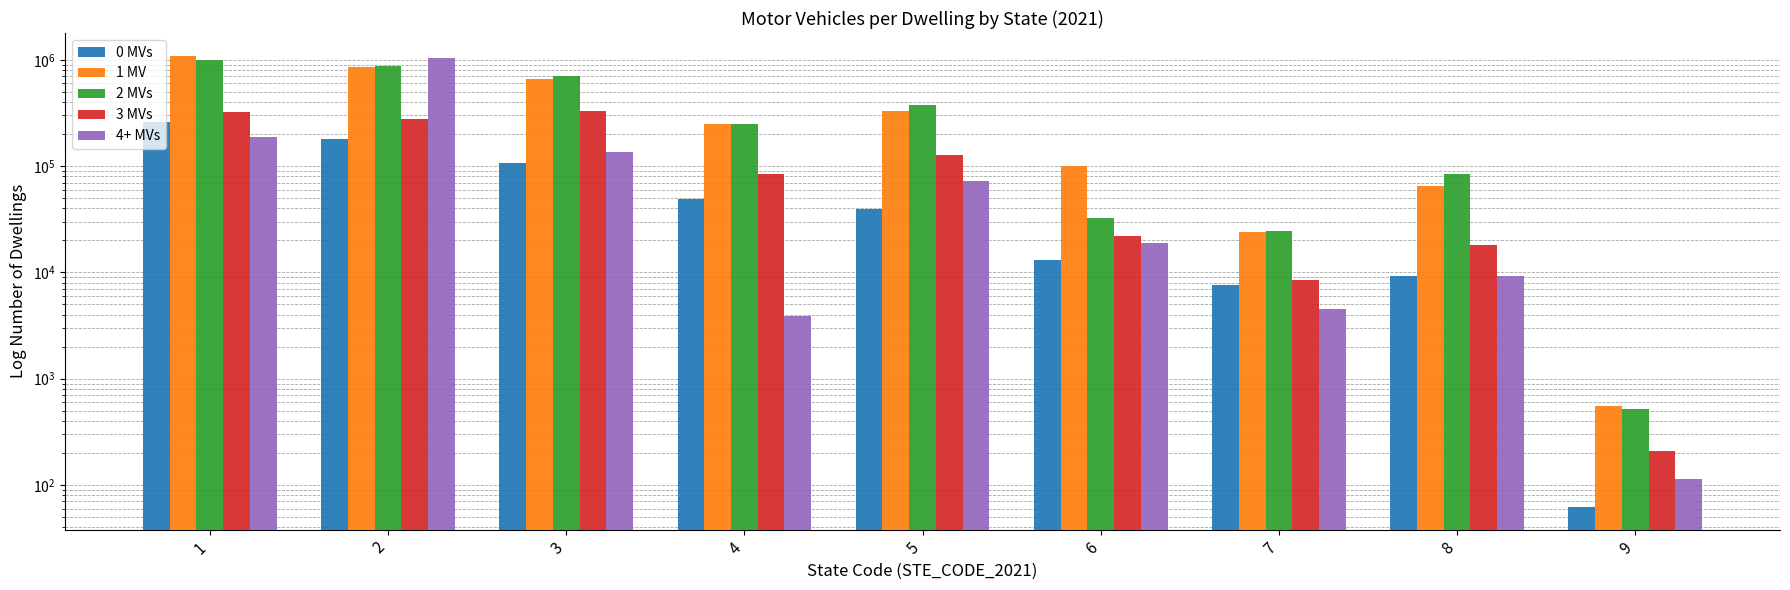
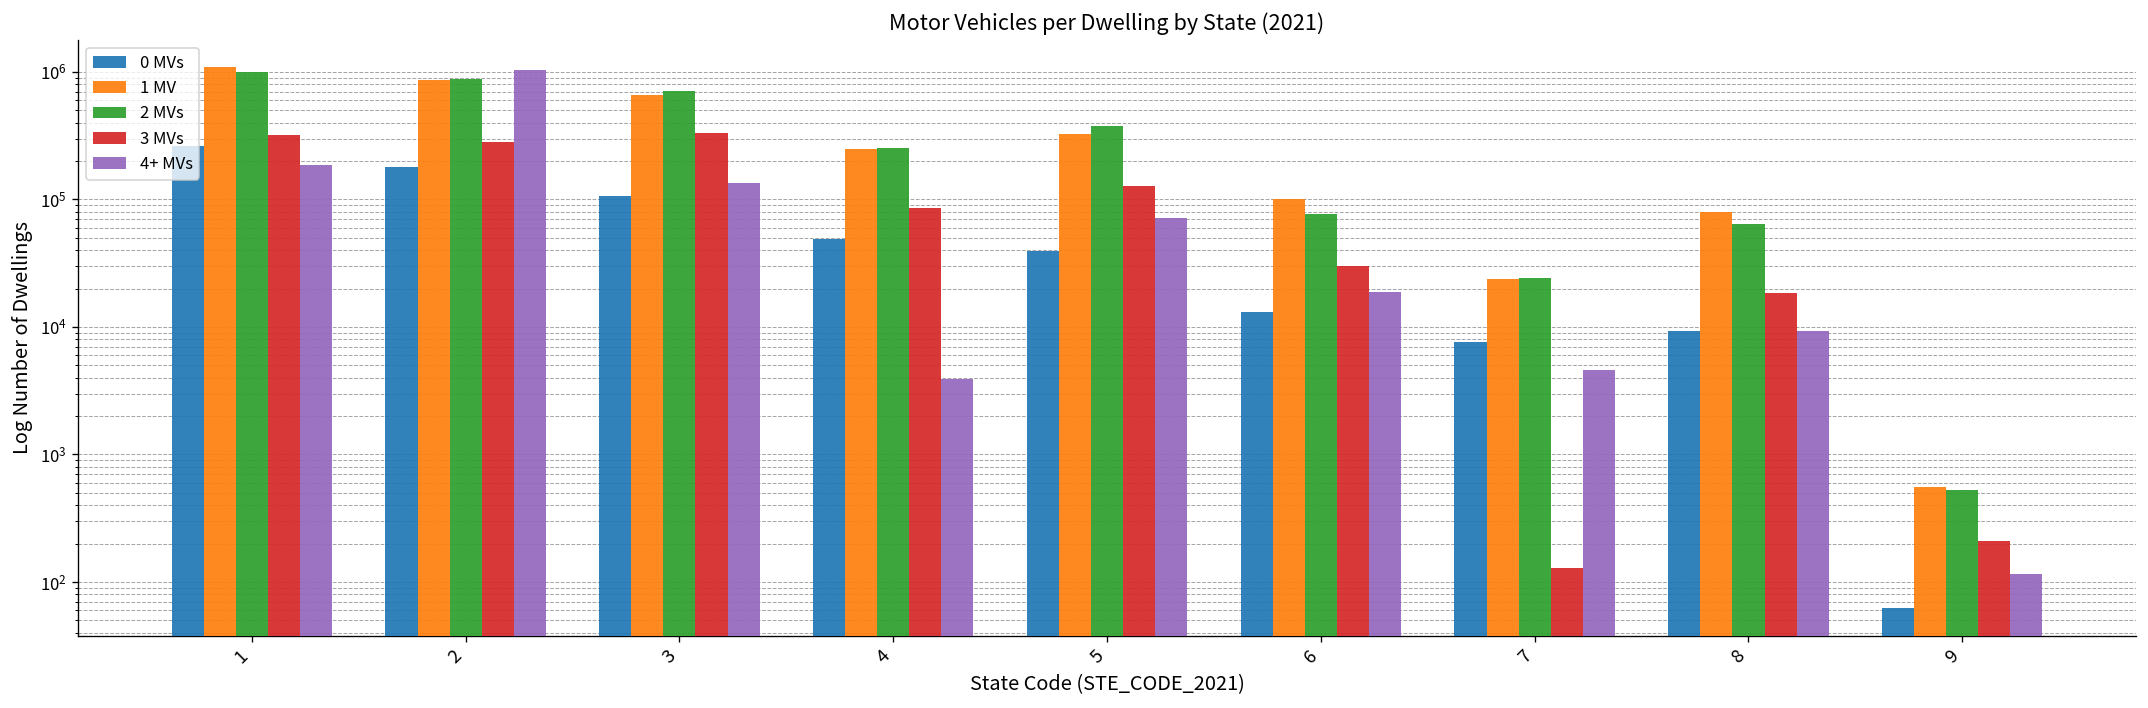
  {
    "0 MVs": {
      "2": 180000,
      "3": 110000,
      "4": 50000,
      "5": 39000,
      "6": 13000,
      "7": 8000,
      "8": 9000,
      "9": 60
    },
    "1 MV": {
      "1": 1100000,
      "2": 900000,
      "3": 700000,
      "4": 250000,
      "5": 330000,
      "6": 100000,
      "7": 24000,
-     "8": 70000,
+     "8": 80000,
      "9": 600
    },
    "2 MVs": {
      "1": 1000000,
      "2": 900000,
      "3": 700000,
      "4": 250000,
      "5": 380000,
-     "6": 32000,
+     "6": 80000,
      "7": 24000,
-     "8": 80000,
+     "8": 60000,
      "9": 500
    },
    "3 MVs": {
      "1": 320000,
      "2": 280000,
      "3": 330000,
      "4": 80000,
      "5": 130000,
-     "6": 22000,
-     "7": 8000,
+     "6": 30000,
+     "7": 130,
      "8": 18000,
      "9": 210
    },
    "4+ MVs": {
      "1": 190000,
      "2": 1000000,
      "3": 130000,
      "4": 3900,
      "5": 70000,
      "6": 19000,
      "7": 4600,
      "8": 9000,
      "9": 120
    }
  }
